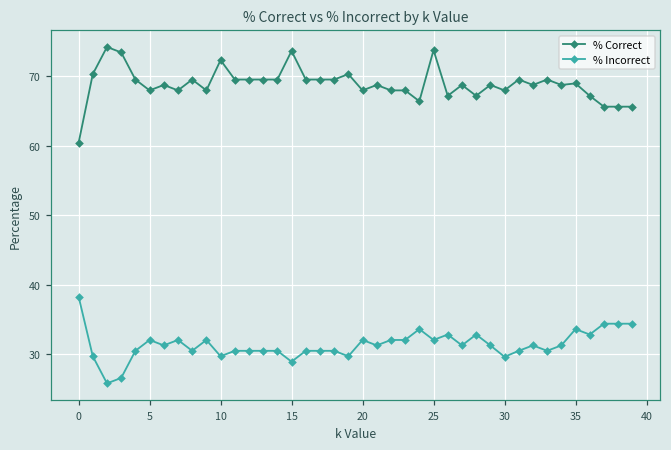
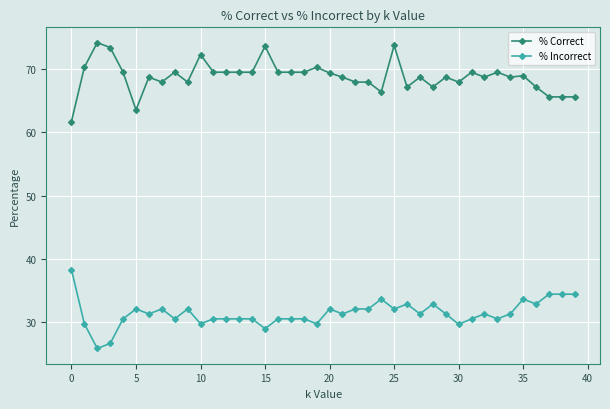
  {
    "% Correct": {
-     "0": 60,
-     "5": 68,
+     "0": 62,
+     "5": 64,
      "10": 72,
      "15": 74,
-     "20": 68,
+     "20": 69,
      "25": 74,
      "30": 68,
      "35": 69
    },
    "% Incorrect": {
      "0": 38,
      "5": 32,
      "10": 30,
      "15": 29,
      "20": 32,
      "25": 32,
      "30": 30,
      "35": 34
    }
  }
